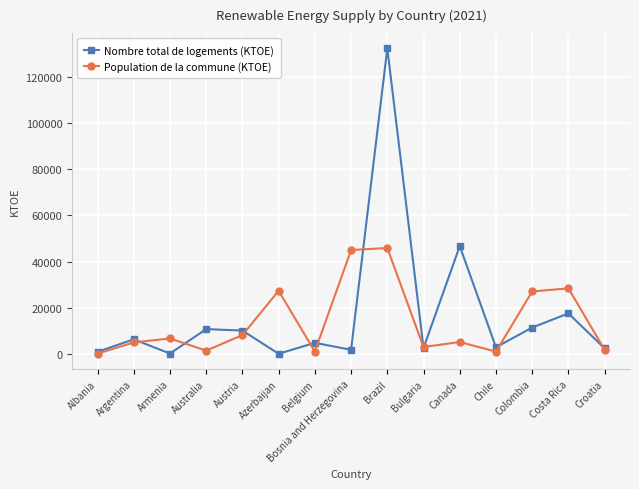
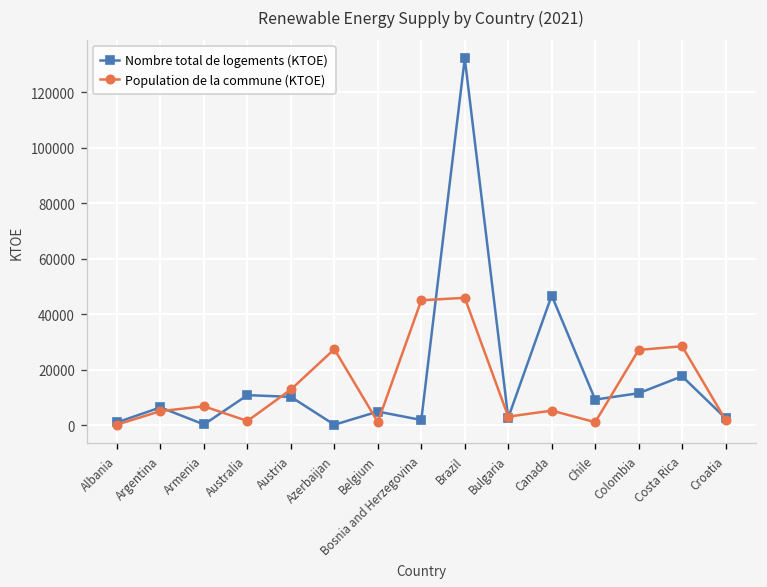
  {
    "Nombre total de logements (KTOE)": {
      "Argentina": 6000,
      "Armenia": 0,
      "Australia": 11000,
      "Austria": 10000,
      "Azerbaijan": 0,
      "Belgium": 5000,
      "Bosnia and Herzegovina": 2000,
      "Brazil": 132000,
      "Canada": 47000,
-     "Chile": 3000,
+     "Chile": 9000,
      "Colombia": 12000,
      "Costa Rica": 18000
    },
    "Population de la commune (KTOE)": {
      "Argentina": 5000,
      "Armenia": 7000,
      "Australia": 2000,
-     "Austria": 8000,
+     "Austria": 13000,
      "Azerbaijan": 27000,
      "Belgium": 1000,
      "Bosnia and Herzegovina": 45000,
      "Brazil": 46000,
      "Canada": 5000,
      "Chile": 1000,
      "Colombia": 27000,
      "Costa Rica": 28000
    }
  }
